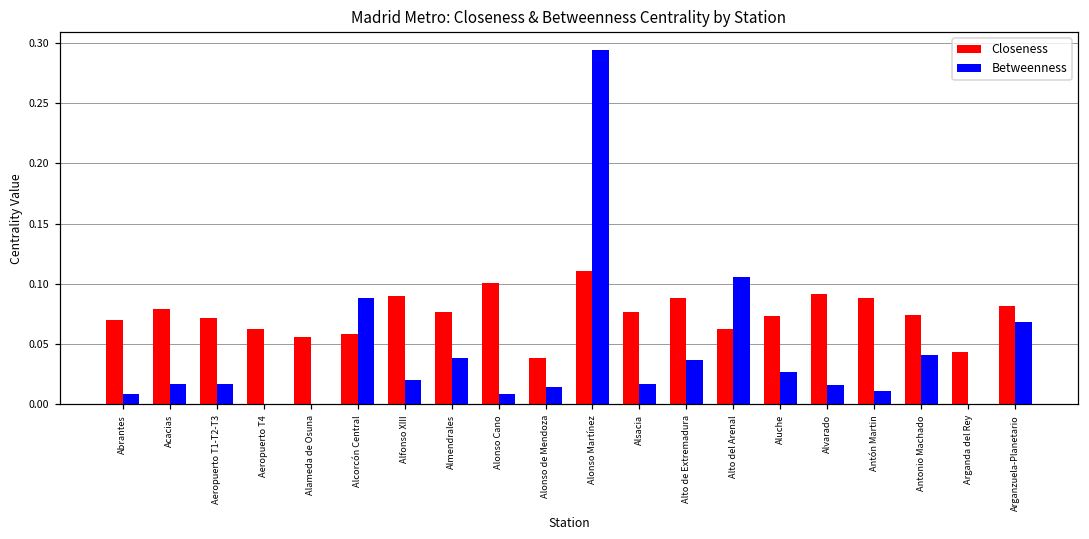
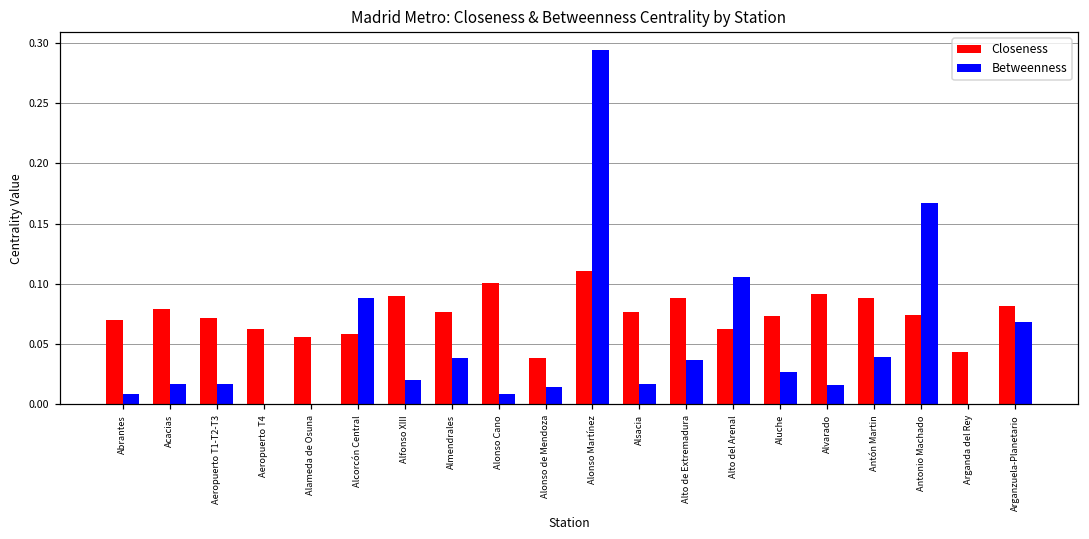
  {
    "Closeness": {
      "Abrantes": 0.070,
      "Acacias": 0.079,
      "Aeropuerto T1-T2-T3": 0.072,
      "Aeropuerto T4": 0.063,
      "Alameda de Osuna": 0.056,
      "Alcorcón Central": 0.058,
      "Alfonso XIII": 0.090,
      "Almendrales": 0.076,
      "Alonso Cano": 0.101,
      "Alonso de Mendoza": 0.038,
      "Alonso Martínez": 0.111,
      "Alsacia": 0.077,
      "Alto de Extremadura": 0.088,
      "Alto del Arenal": 0.063,
      "Aluche": 0.073,
      "Alvarado": 0.092,
      "Antón Martin": 0.089,
      "Antonio Machado": 0.074,
      "Arganda del Rey": 0.044,
      "Arganzuela-Planetario": 0.082
    },
    "Betweenness": {
      "Abrantes": 0.008,
      "Acacias": 0.017,
      "Aeropuerto T1-T2-T3": 0.017,
      "Aeropuerto T4": 0.000,
      "Alameda de Osuna": 0.000,
      "Alcorcón Central": 0.088,
      "Alfonso XIII": 0.020,
      "Almendrales": 0.039,
      "Alonso Cano": 0.009,
      "Alonso de Mendoza": 0.014,
      "Alonso Martínez": 0.294,
      "Alsacia": 0.017,
      "Alto de Extremadura": 0.037,
      "Alto del Arenal": 0.106,
      "Aluche": 0.027,
      "Alvarado": 0.016,
-     "Antón Martin": 0.011,
-     "Antonio Machado": 0.041,
+     "Antón Martin": 0.039,
+     "Antonio Machado": 0.167,
      "Arganda del Rey": 0.000,
      "Arganzuela-Planetario": 0.068
    }
  }
